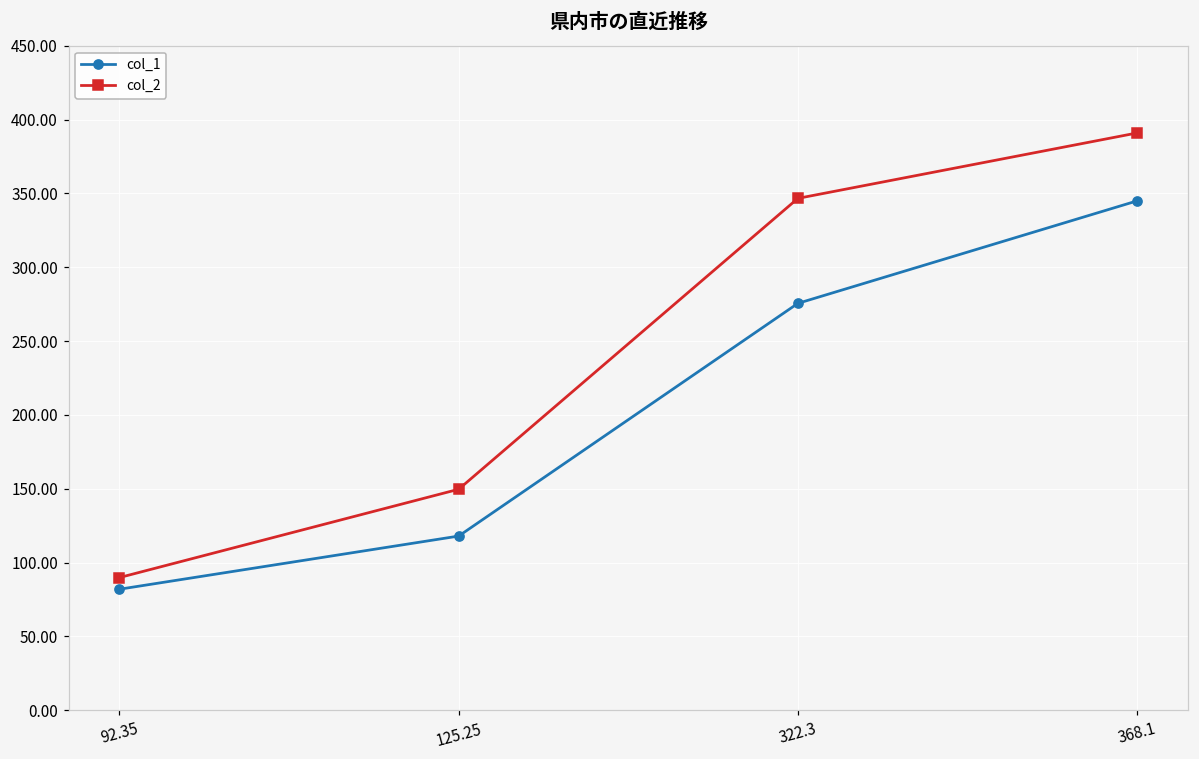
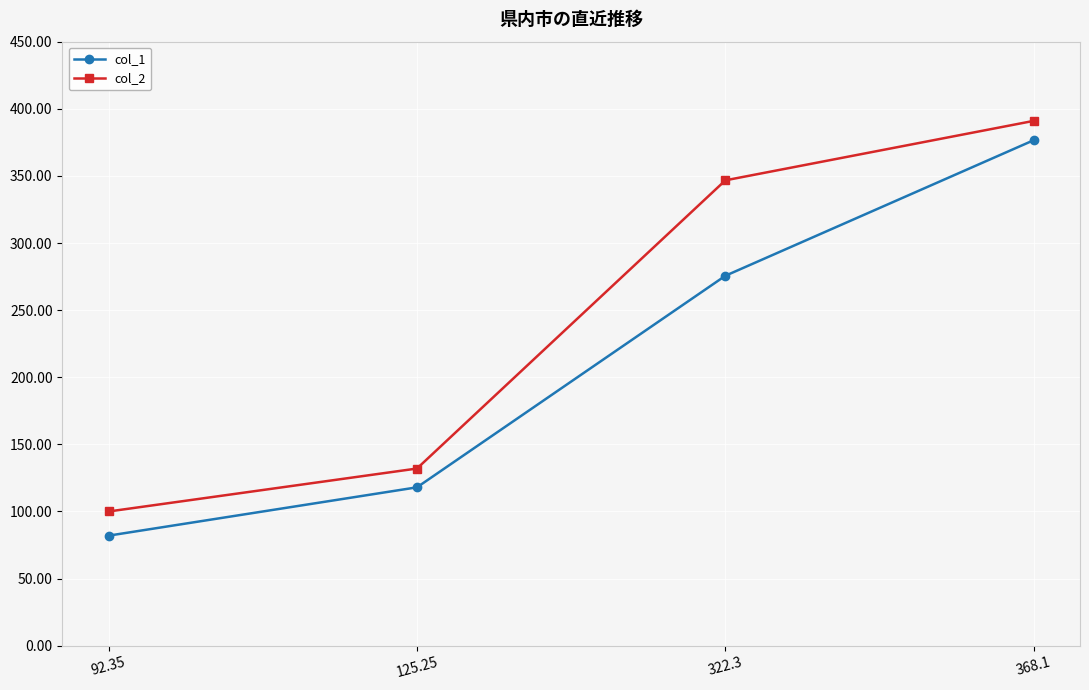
  {
    "col_1": {
      "92.35": 82,
      "125.25": 118,
      "322.3": 276,
-     "368.1": 345
+     "368.1": 377
    },
    "col_2": {
-     "92.35": 90,
-     "125.25": 150,
+     "92.35": 100,
+     "125.25": 132,
      "322.3": 347,
      "368.1": 391
    }
  }
